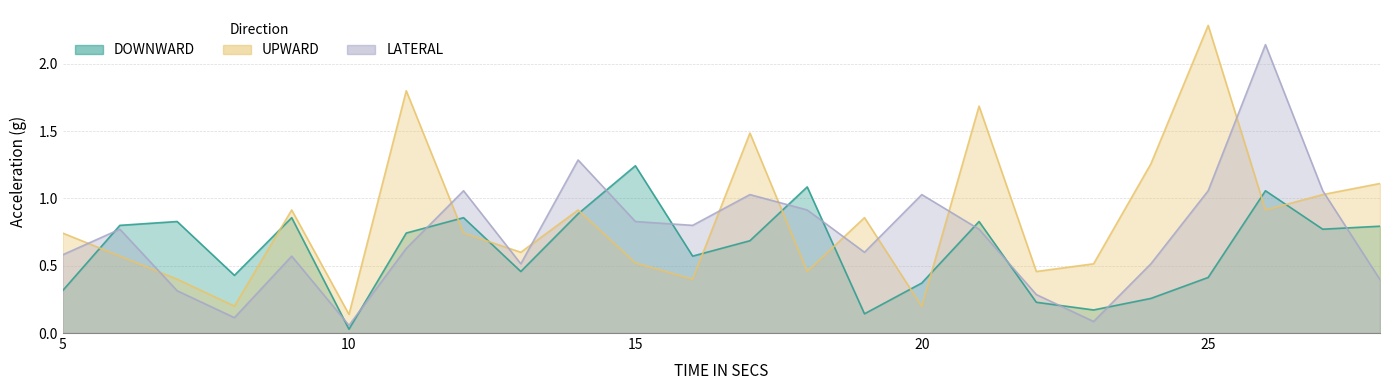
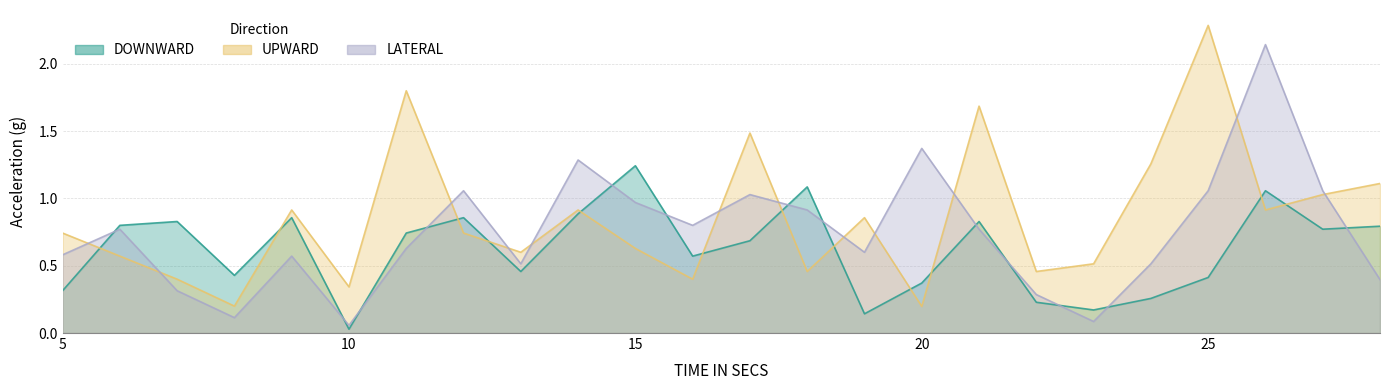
  {
    "DOWNWARD": {
      "5": 0.31,
      "10": 0.03,
      "15": 1.24,
      "20": 0.37,
      "25": 0.41
    },
    "UPWARD": {
      "5": 0.74,
-     "10": 0.14,
-     "15": 0.52,
+     "10": 0.34,
+     "15": 0.63,
      "20": 0.20,
      "25": 2.29
    },
    "LATERAL": {
      "5": 0.58,
      "10": 0.06,
-     "15": 0.83,
-     "20": 1.03,
+     "15": 0.97,
+     "20": 1.37,
      "25": 1.06
    }
  }
